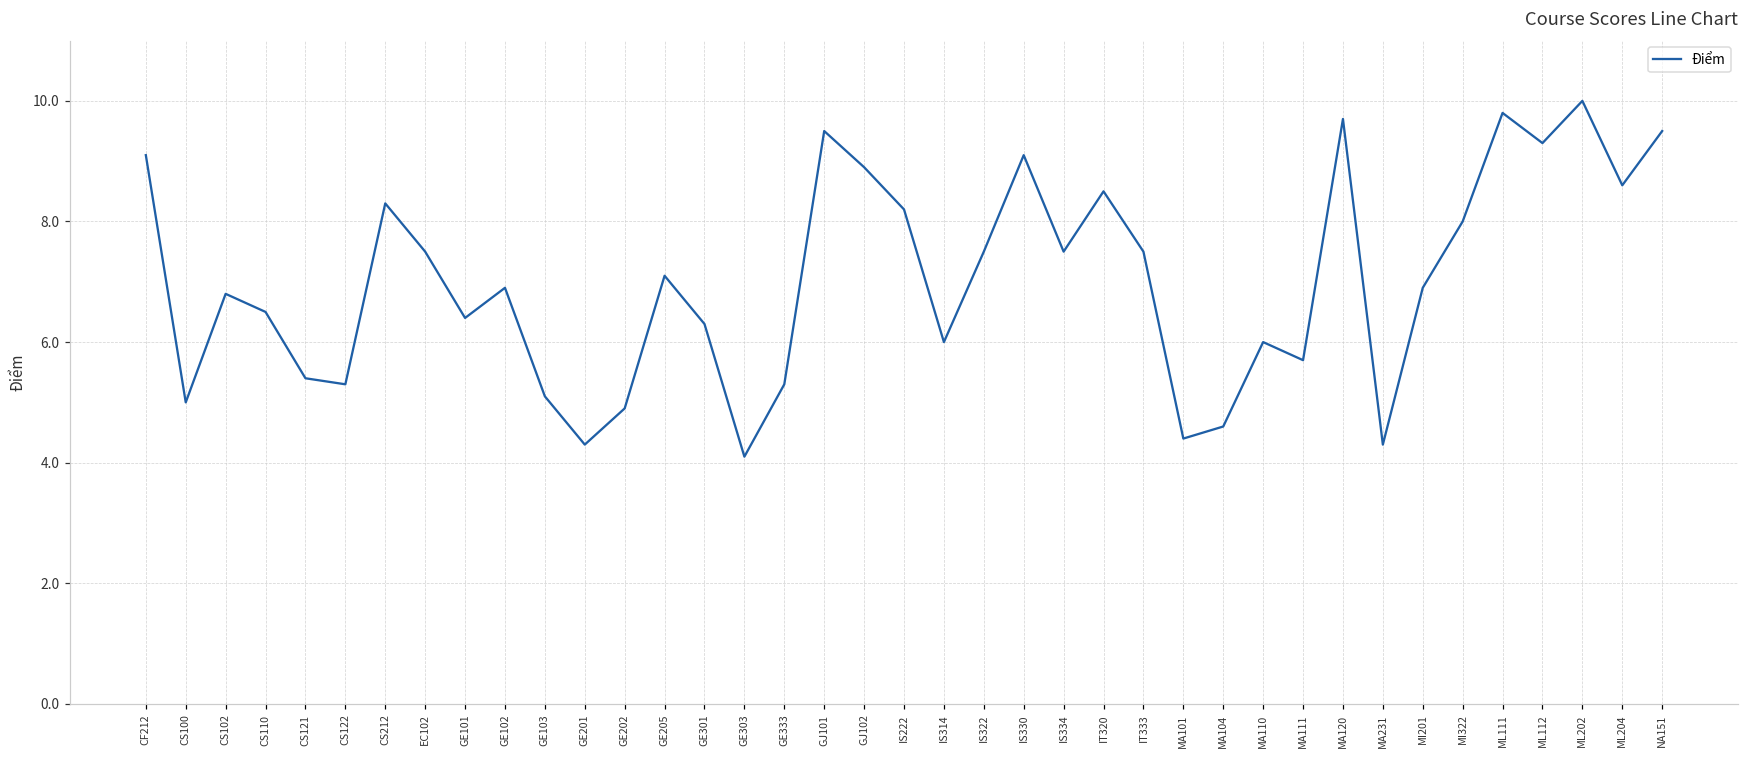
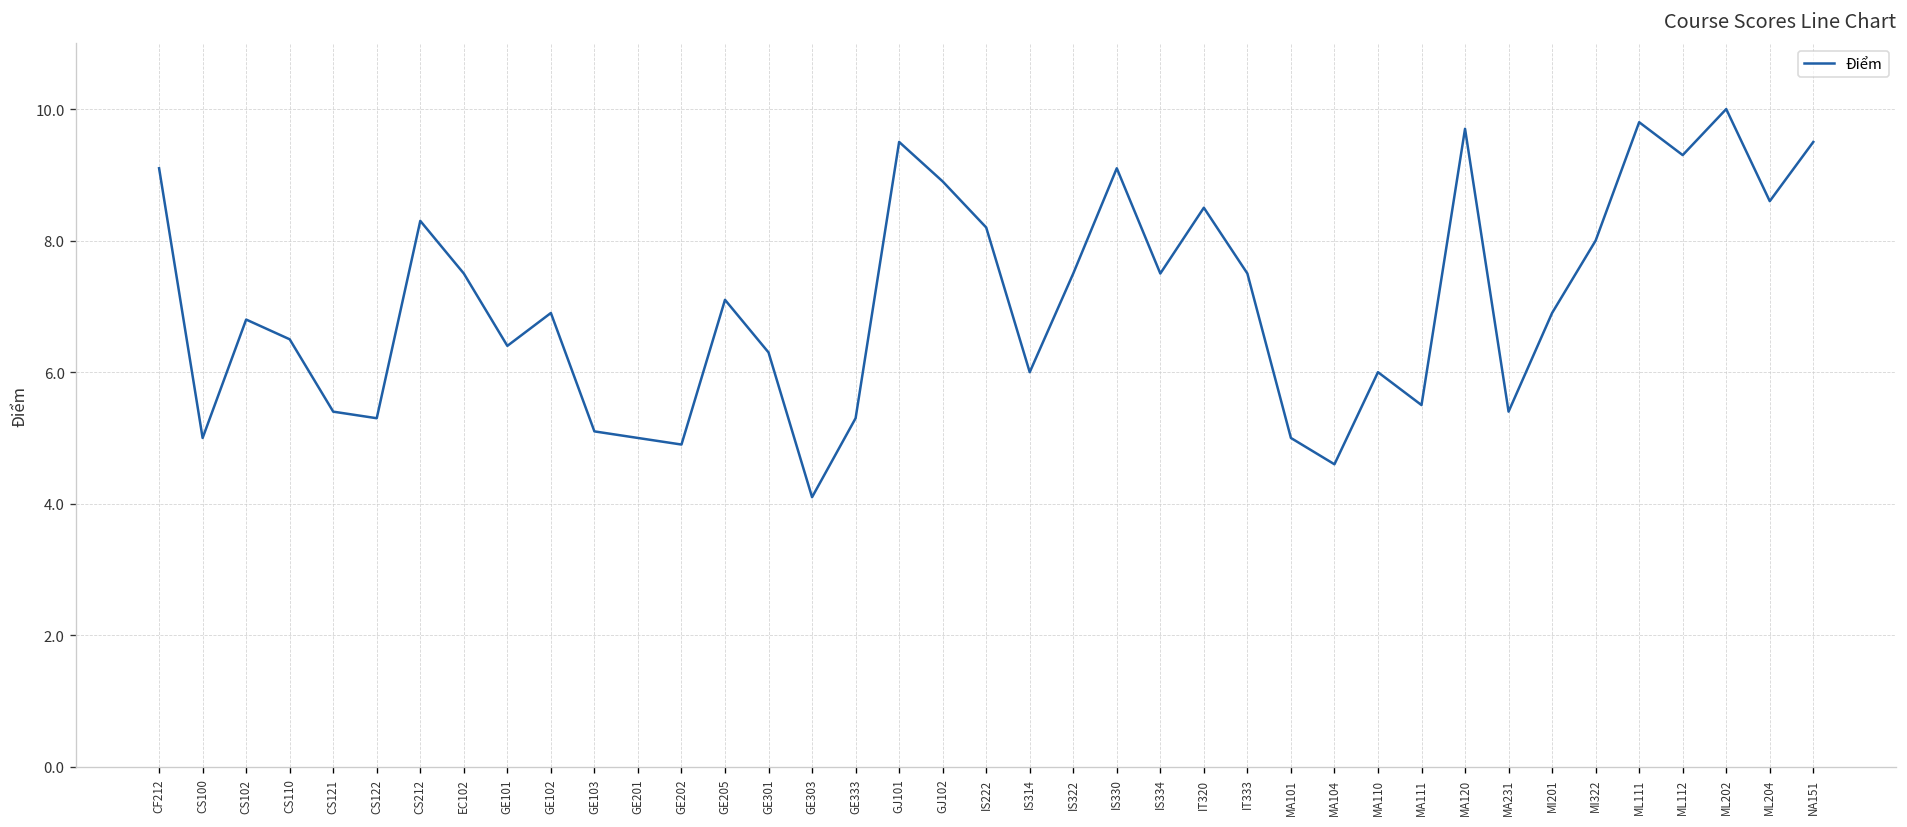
  {
    "CF212": 9.1,
    "CS100": 5.0,
    "CS102": 6.8,
    "CS110": 6.5,
    "CS121": 5.4,
    "CS122": 5.3,
    "CS212": 8.3,
    "EC102": 7.5,
    "GE101": 6.4,
    "GE102": 6.9,
    "GE103": 5.1,
-   "GE201": 4.3,
+   "GE201": 5.0,
    "GE202": 4.9,
    "GE205": 7.1,
    "GE301": 6.3,
    "GE303": 4.1,
    "GE333": 5.3,
    "GJ101": 9.5,
    "GJ102": 8.9,
    "IS222": 8.2,
    "IS314": 6.0,
    "IS322": 7.5,
    "IS330": 9.1,
    "IS334": 7.5,
    "IT320": 8.5,
    "IT333": 7.5,
-   "MA101": 4.4,
+   "MA101": 5.0,
    "MA104": 4.6,
    "MA110": 6.0,
-   "MA111": 5.7,
+   "MA111": 5.5,
    "MA120": 9.7,
-   "MA231": 4.3,
+   "MA231": 5.4,
    "MI201": 6.9,
    "MI322": 8.0,
    "ML111": 9.8,
    "ML112": 9.3,
    "ML202": 10.0,
    "ML204": 8.6,
    "NA151": 9.5
  }
